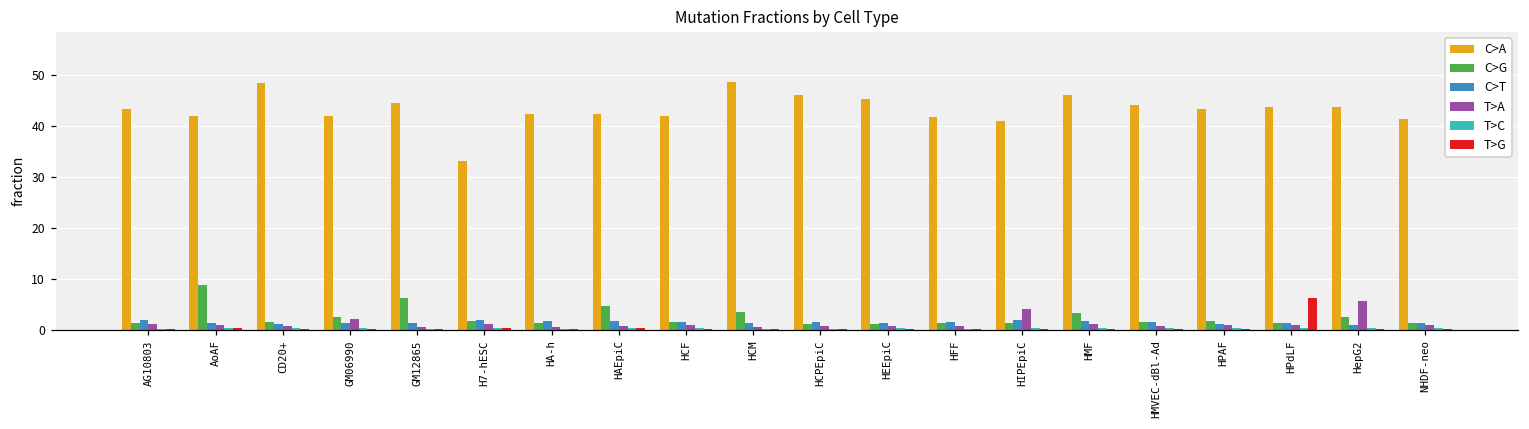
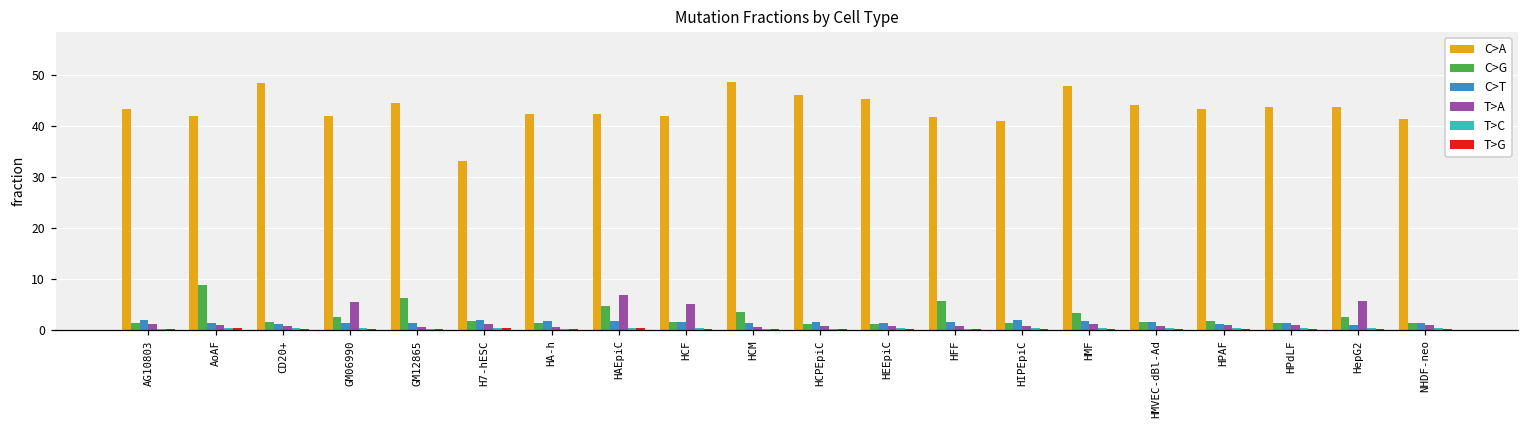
  {
    "C>A": {
      "AG10803": 43,
      "AoAF": 42,
      "CD20+": 48,
      "GM06990": 42,
      "GM12865": 44,
      "H7-hESC": 33,
      "HA-h": 42,
      "HAEpiC": 42,
      "HCF": 42,
      "HCM": 49,
      "HCPEpiC": 46,
      "HEEpiC": 45,
      "HFF": 42,
      "HIPEpiC": 41,
-     "HMF": 46,
+     "HMF": 48,
      "HMVEC-dBl-Ad": 44,
      "HPAF": 43,
      "HPdLF": 44,
      "HepG2": 44,
      "NHDF-neo": 41
    },
    "C>G": {
      "AG10803": 1,
      "AoAF": 9,
      "CD20+": 1,
      "GM06990": 2,
      "GM12865": 6,
      "H7-hESC": 2,
      "HA-h": 1,
      "HAEpiC": 5,
      "HCF": 1,
      "HCM": 4,
      "HCPEpiC": 1,
      "HEEpiC": 1,
-     "HFF": 1,
+     "HFF": 6,
      "HIPEpiC": 1,
      "HMF": 3,
      "HMVEC-dBl-Ad": 1,
      "HPAF": 2,
      "HPdLF": 1,
      "HepG2": 2,
      "NHDF-neo": 1
    },
    "T>A": {
      "AG10803": 1,
      "AoAF": 1,
      "CD20+": 1,
-     "GM06990": 2,
+     "GM06990": 5,
      "GM12865": 1,
      "H7-hESC": 1,
-     "HAEpiC": 1,
-     "HCF": 1,
+     "HAEpiC": 7,
+     "HCF": 5,
      "HCM": 1,
      "HCPEpiC": 1,
      "HEEpiC": 1,
      "HFF": 1,
-     "HIPEpiC": 4,
+     "HIPEpiC": 1,
      "HMF": 1,
      "HMVEC-dBl-Ad": 1,
      "HPAF": 1,
      "HPdLF": 1,
      "HepG2": 6,
      "NHDF-neo": 1
    },
    "T>G": {
-     "HPdLF": 6
+     "HPdLF": 0
    }
  }
